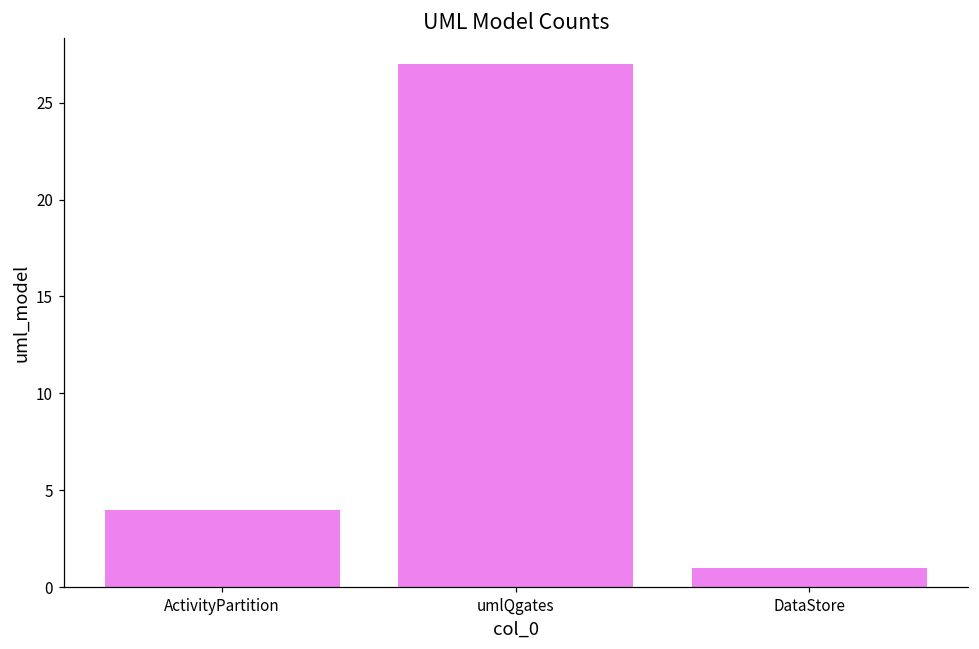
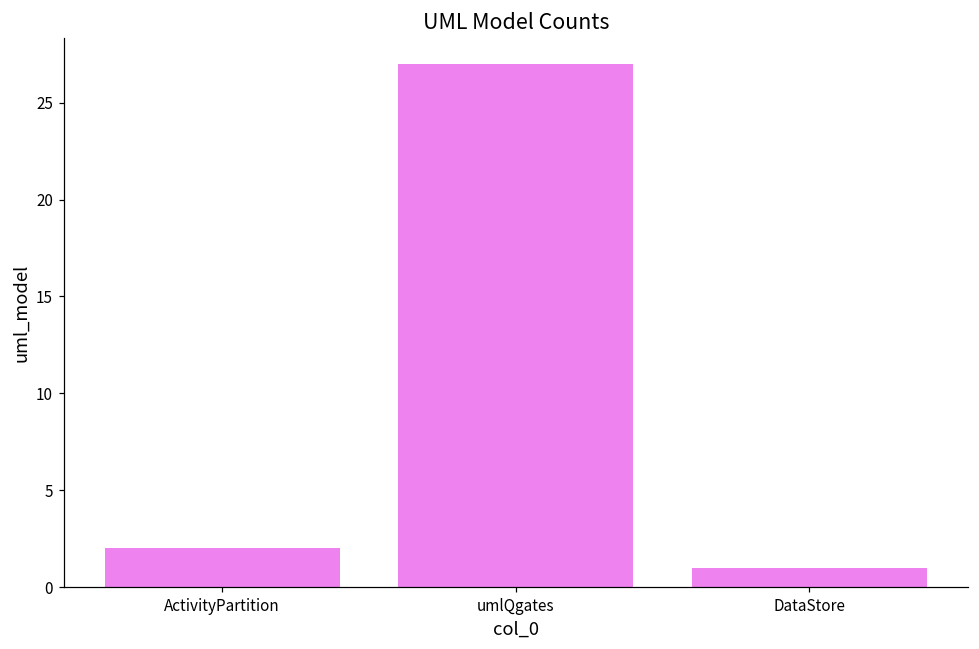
  {
-   "ActivityPartition": 4,
+   "ActivityPartition": 2,
    "umlQgates": 27,
    "DataStore": 1
  }
